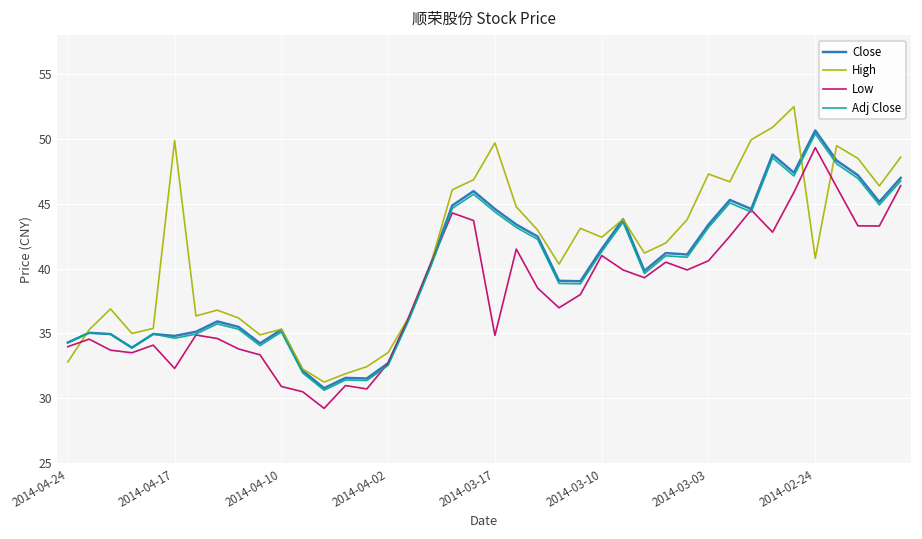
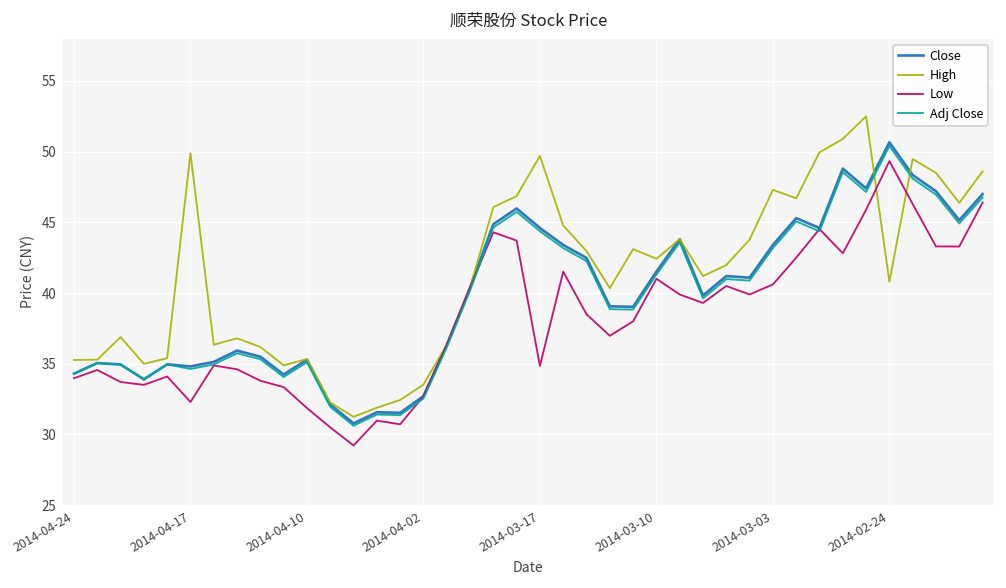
  {
    "Close": {
      "2014-03-17": 44.6,
      "2014-03-03": 43.4,
      "2014-02-24": 50.7
    },
    "High": {
-     "2014-04-24": 32.8,
+     "2014-04-24": 35.3,
      "2014-04-17": 49.9,
      "2014-04-02": 33.5,
      "2014-03-17": 49.7,
      "2014-03-10": 42.4,
      "2014-03-03": 47.3,
      "2014-02-24": 40.8
    },
    "Low": {
      "2014-04-24": 34.0,
      "2014-04-17": 32.3,
-     "2014-04-10": 30.9,
+     "2014-04-10": 31.9,
      "2014-03-17": 34.9,
      "2014-03-10": 41.0,
      "2014-03-03": 40.6,
      "2014-02-24": 49.3
    },
    "Adj Close": {
      "2014-03-17": 44.4,
      "2014-03-03": 43.2,
      "2014-02-24": 50.4
    }
  }
